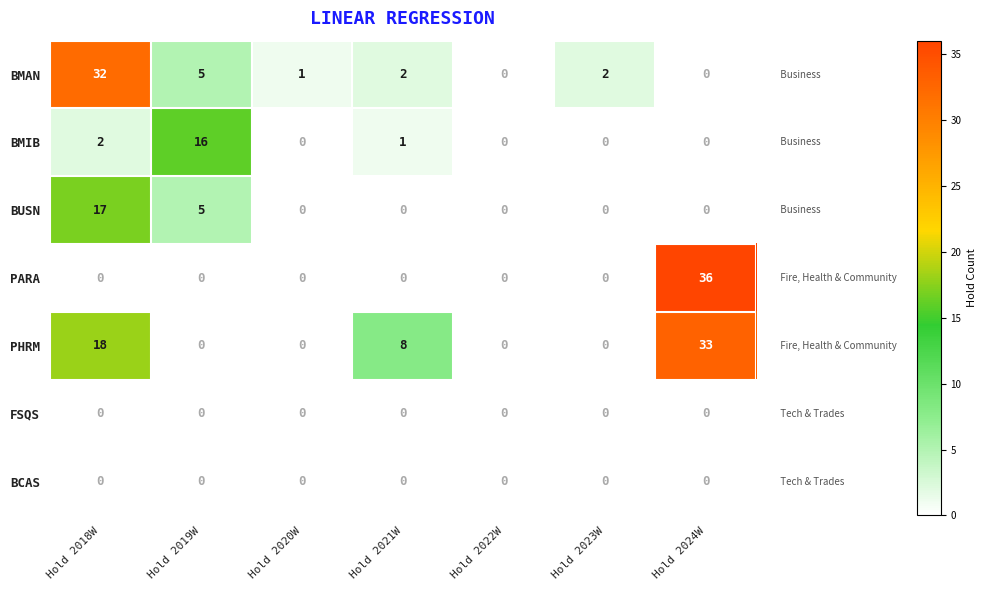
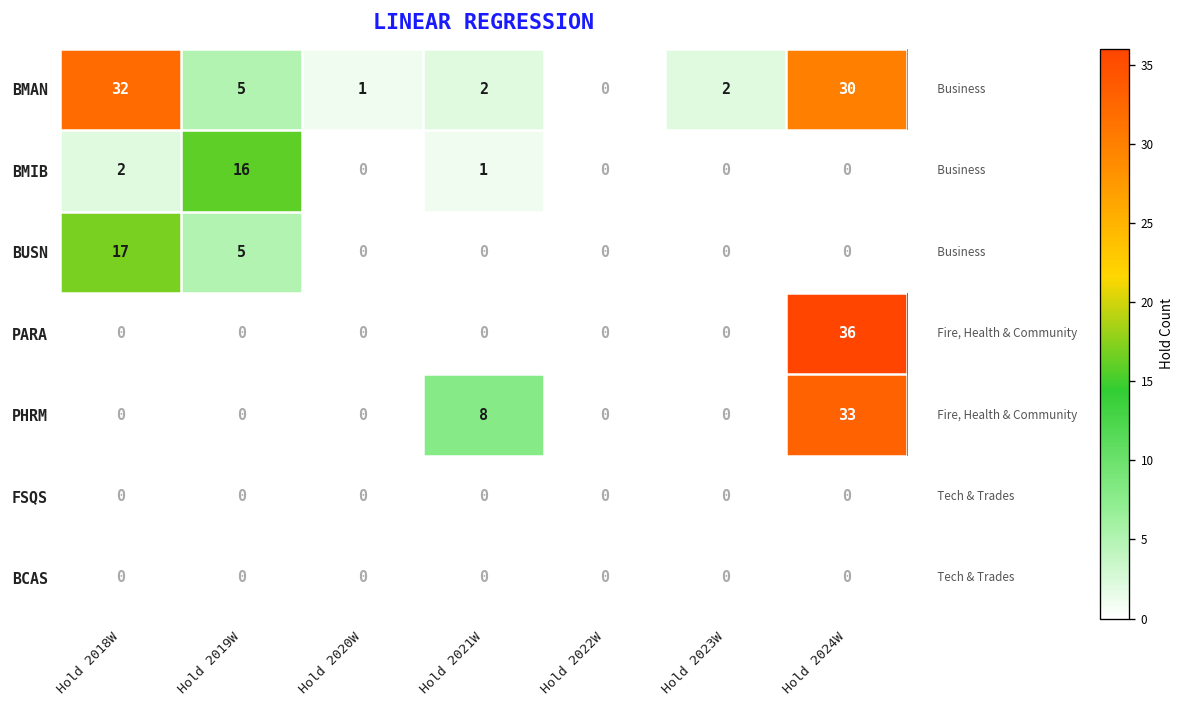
  {
    "BMAN": {
      "Hold 2018W": 32,
      "Hold 2019W": 5,
      "Hold 2020W": 1,
      "Hold 2021W": 2,
      "Hold 2022W": 0,
      "Hold 2023W": 2,
-     "Hold 2024W": 0
+     "Hold 2024W": 30
    },
    "BMIB": {
      "Hold 2018W": 2,
      "Hold 2019W": 16,
      "Hold 2020W": 0,
      "Hold 2021W": 1,
      "Hold 2022W": 0,
      "Hold 2023W": 0,
      "Hold 2024W": 0
    },
    "BUSN": {
      "Hold 2018W": 17,
      "Hold 2019W": 5,
      "Hold 2020W": 0,
      "Hold 2021W": 0,
      "Hold 2022W": 0,
      "Hold 2023W": 0,
      "Hold 2024W": 0
    },
    "PARA": {
      "Hold 2018W": 0,
      "Hold 2019W": 0,
      "Hold 2020W": 0,
      "Hold 2021W": 0,
      "Hold 2022W": 0,
      "Hold 2023W": 0,
      "Hold 2024W": 36
    },
    "PHRM": {
-     "Hold 2018W": 18,
+     "Hold 2018W": 0,
      "Hold 2019W": 0,
      "Hold 2020W": 0,
      "Hold 2021W": 8,
      "Hold 2022W": 0,
      "Hold 2023W": 0,
      "Hold 2024W": 33
    },
    "FSQS": {
      "Hold 2018W": 0,
      "Hold 2019W": 0,
      "Hold 2020W": 0,
      "Hold 2021W": 0,
      "Hold 2022W": 0,
      "Hold 2023W": 0,
      "Hold 2024W": 0
    },
    "BCAS": {
      "Hold 2018W": 0,
      "Hold 2019W": 0,
      "Hold 2020W": 0,
      "Hold 2021W": 0,
      "Hold 2022W": 0,
      "Hold 2023W": 0,
      "Hold 2024W": 0
    }
  }
